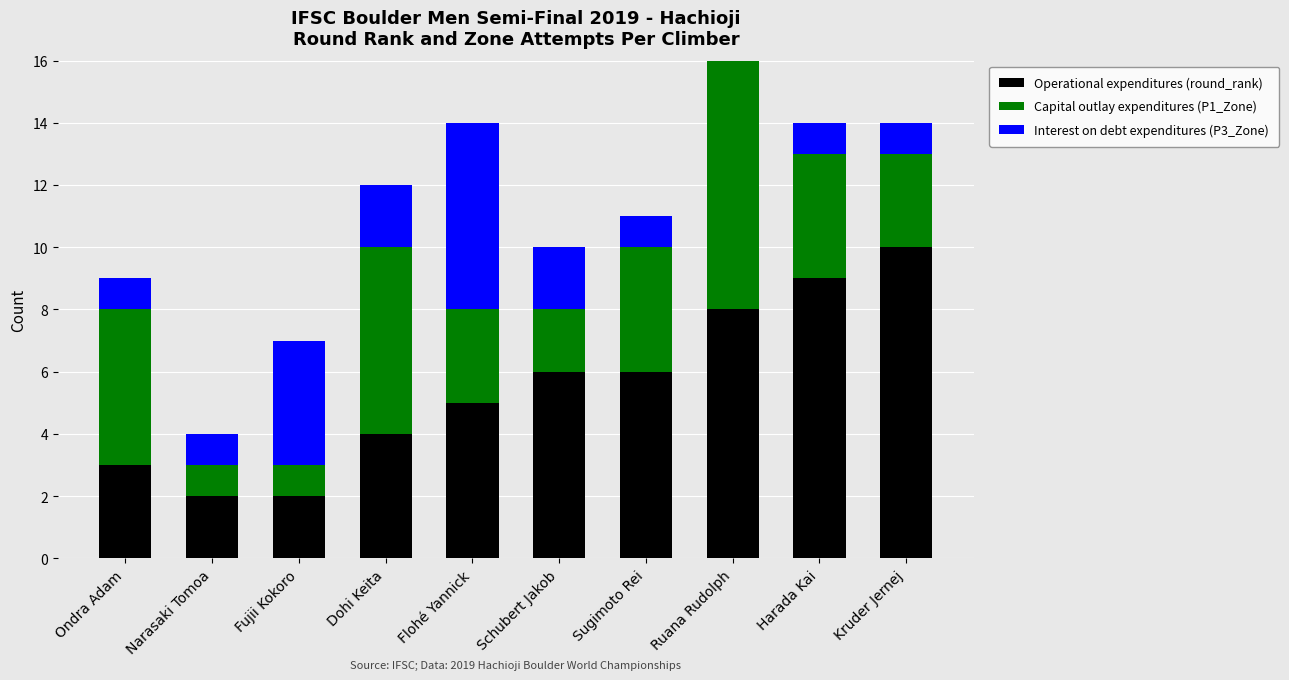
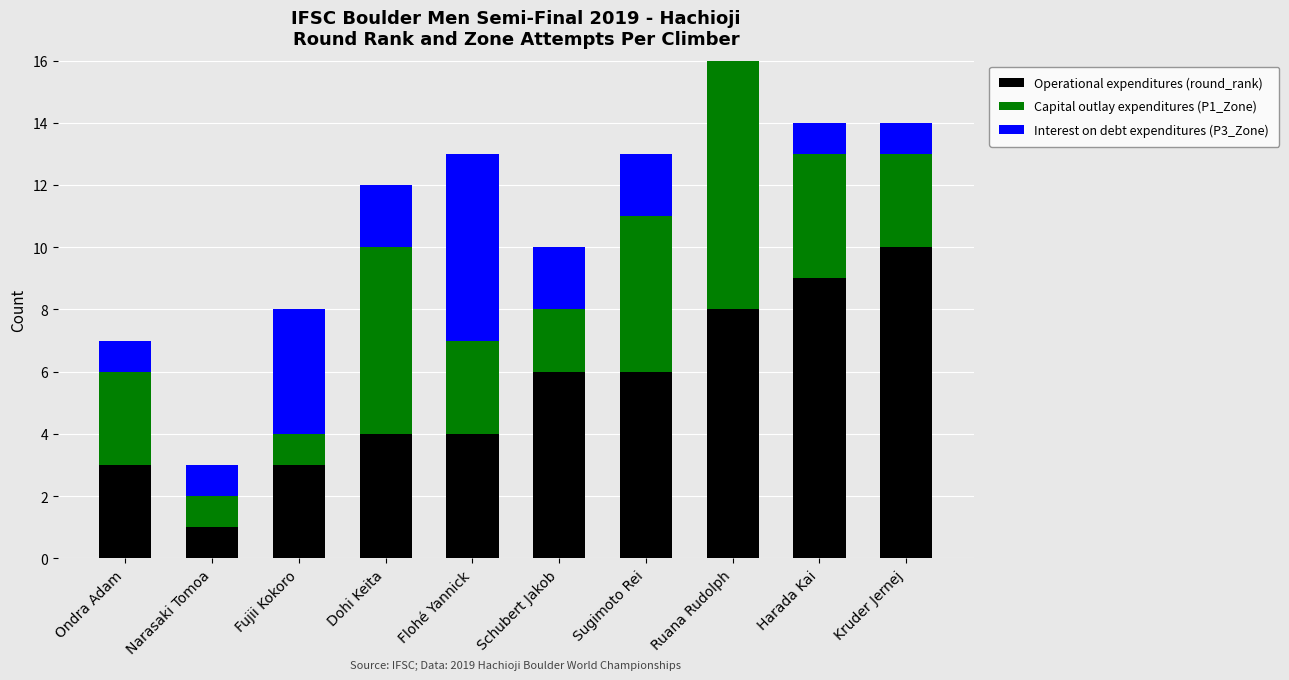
  {
    "Operational expenditures (round_rank)": {
      "Ondra Adam": 3,
-     "Narasaki Tomoa": 2,
-     "Fujii Kokoro": 2,
+     "Narasaki Tomoa": 1,
+     "Fujii Kokoro": 3,
      "Dohi Keita": 4,
-     "Flohé Yannick": 5,
+     "Flohé Yannick": 4,
      "Schubert Jakob": 6,
      "Sugimoto Rei": 6,
      "Ruana Rudolph": 8,
      "Harada Kai": 9,
      "Kruder Jernej": 10
    },
    "Capital outlay expenditures (P1_Zone)": {
-     "Ondra Adam": 5,
+     "Ondra Adam": 3,
      "Narasaki Tomoa": 1,
      "Fujii Kokoro": 1,
      "Dohi Keita": 6,
      "Flohé Yannick": 3,
      "Schubert Jakob": 2,
-     "Sugimoto Rei": 4,
+     "Sugimoto Rei": 5,
      "Harada Kai": 4,
      "Kruder Jernej": 3
    },
    "Interest on debt expenditures (P3_Zone)": {
      "Ondra Adam": 1,
      "Narasaki Tomoa": 1,
      "Fujii Kokoro": 4,
      "Dohi Keita": 2,
      "Flohé Yannick": 6,
      "Schubert Jakob": 2,
-     "Sugimoto Rei": 1,
+     "Sugimoto Rei": 2,
      "Harada Kai": 1,
      "Kruder Jernej": 1
    }
  }
